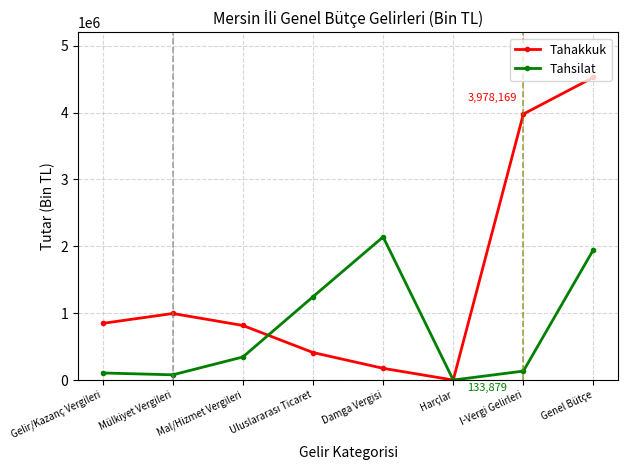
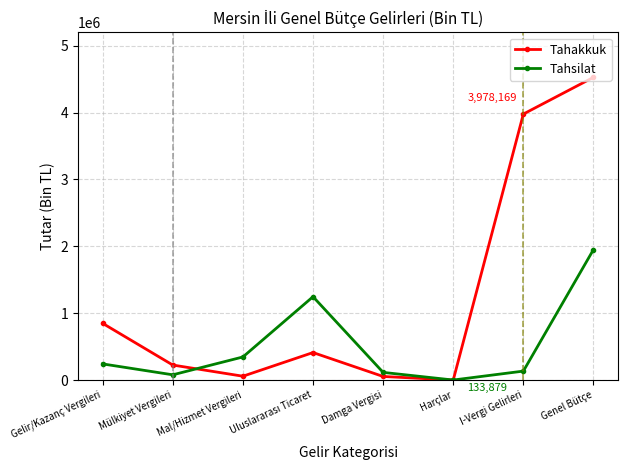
  {
    "Tahakkuk": {
      "Gelir/Kazanç Vergileri": 800000,
-     "Mülkiyet Vergileri": 1000000,
-     "Mal/Hizmet Vergileri": 800000,
+     "Mülkiyet Vergileri": 200000,
+     "Mal/Hizmet Vergileri": 100000,
      "Uluslararası Ticaret": 400000,
-     "Damga Vergisi": 200000
+     "Damga Vergisi": 100000
    },
    "Tahsilat": {
-     "Gelir/Kazanç Vergileri": 100000,
+     "Gelir/Kazanç Vergileri": 200000,
      "Mülkiyet Vergileri": 100000,
      "Mal/Hizmet Vergileri": 300000,
      "Uluslararası Ticaret": 1200000,
-     "Damga Vergisi": 2100000,
+     "Damga Vergisi": 100000,
      "Genel Bütçe": 2000000
    }
  }
